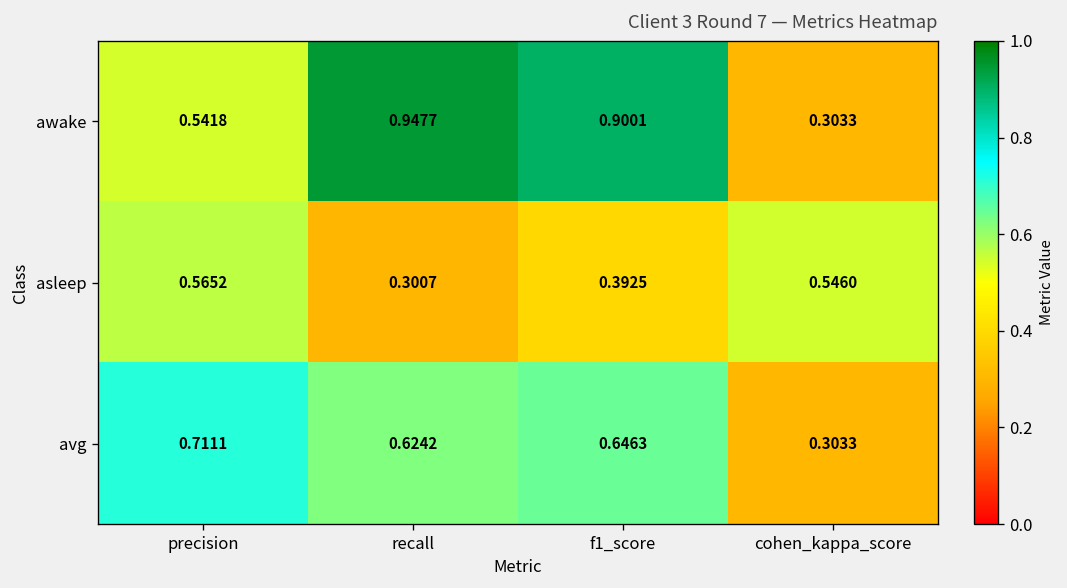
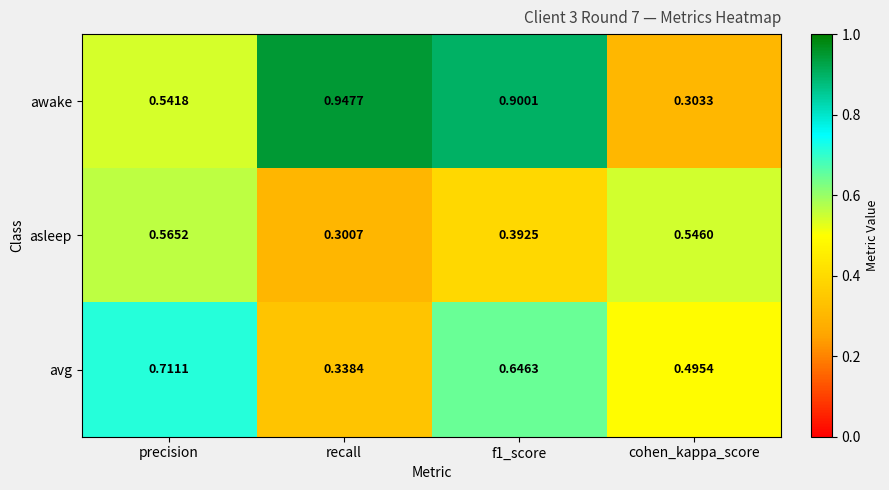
  {
    "awake": {
      "precision": 0.5418,
      "recall": 0.9477,
      "f1_score": 0.9001,
      "cohen_kappa_score": 0.3033
    },
    "asleep": {
      "precision": 0.5652,
      "recall": 0.3007,
      "f1_score": 0.3925,
      "cohen_kappa_score": 0.5460
    },
    "avg": {
      "precision": 0.7111,
-     "recall": 0.6242,
+     "recall": 0.3384,
      "f1_score": 0.6463,
-     "cohen_kappa_score": 0.3033
+     "cohen_kappa_score": 0.4954
    }
  }
